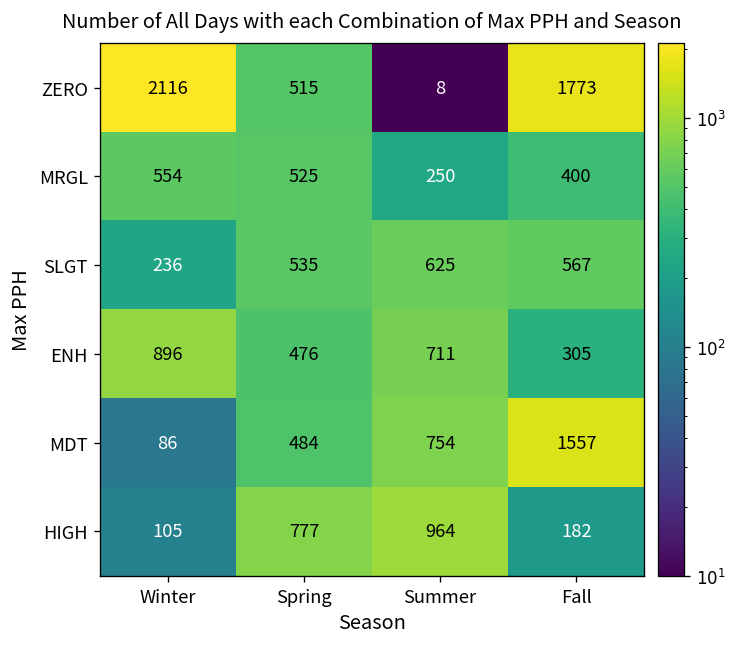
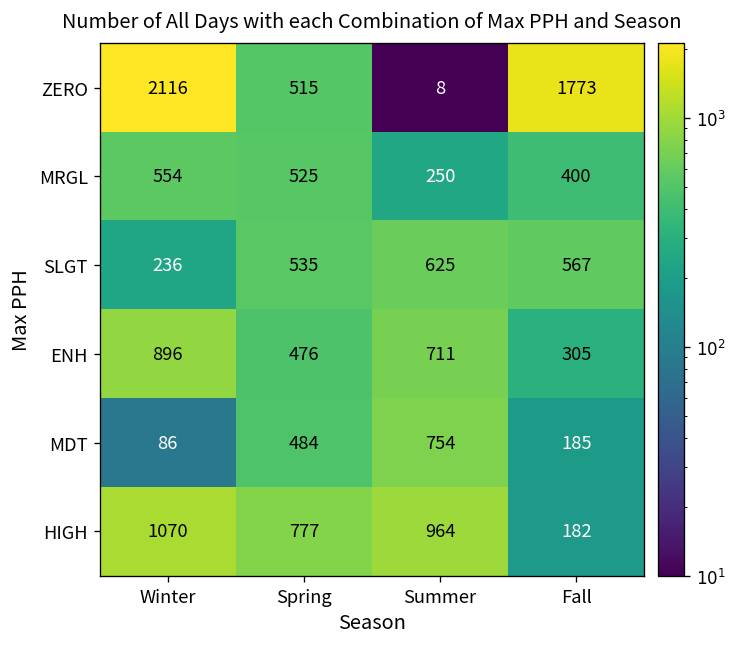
  {
    "ZERO": {
      "Winter": 2116,
      "Spring": 515,
      "Summer": 8,
      "Fall": 1773
    },
    "MRGL": {
      "Winter": 554,
      "Spring": 525,
      "Summer": 250,
      "Fall": 400
    },
    "SLGT": {
      "Winter": 236,
      "Spring": 535,
      "Summer": 625,
      "Fall": 567
    },
    "ENH": {
      "Winter": 896,
      "Spring": 476,
      "Summer": 711,
      "Fall": 305
    },
    "MDT": {
      "Winter": 86,
      "Spring": 484,
      "Summer": 754,
-     "Fall": 1557
+     "Fall": 185
    },
    "HIGH": {
-     "Winter": 105,
+     "Winter": 1070,
      "Spring": 777,
      "Summer": 964,
      "Fall": 182
    }
  }
